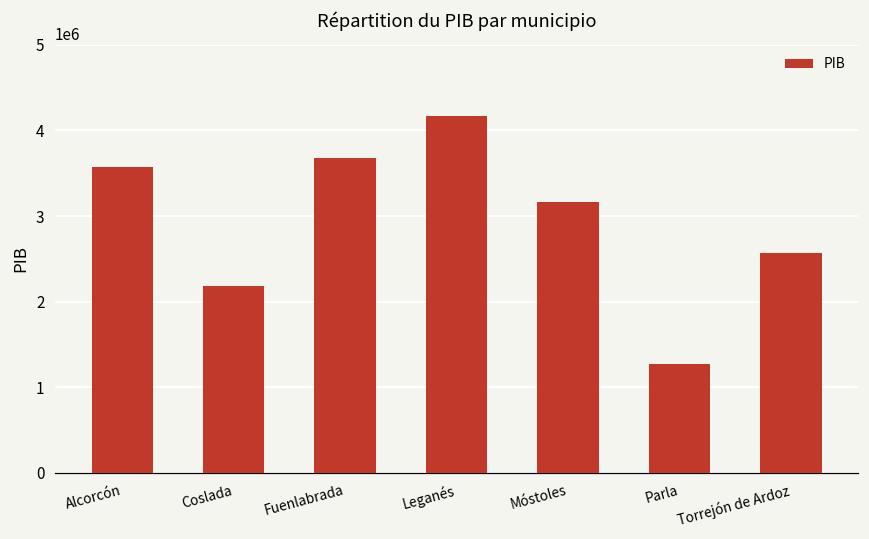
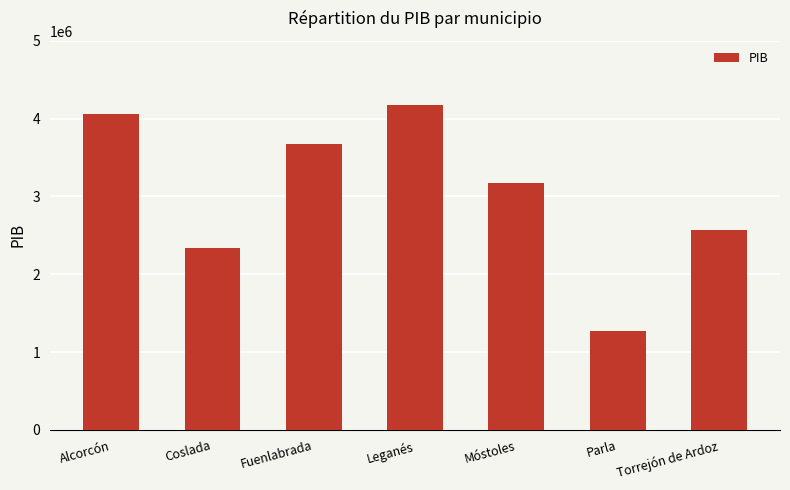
  {
-   "Alcorcón": 3600000,
-   "Coslada": 2200000,
+   "Alcorcón": 4100000,
+   "Coslada": 2300000,
    "Fuenlabrada": 3700000,
    "Leganés": 4200000,
    "Móstoles": 3200000,
    "Parla": 1300000,
    "Torrejón de Ardoz": 2600000
  }
